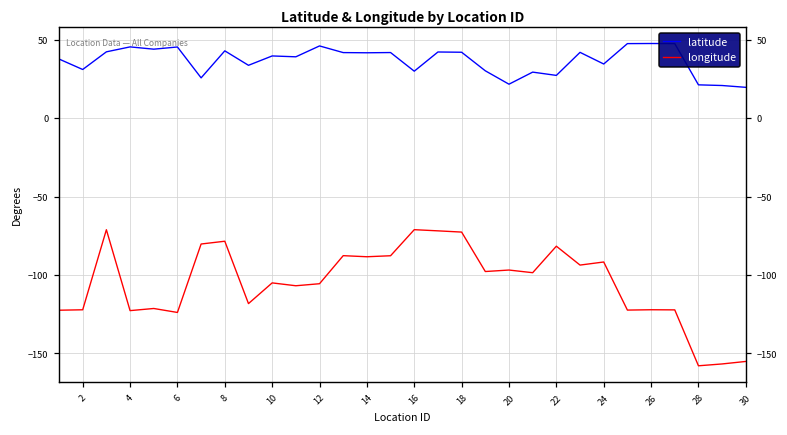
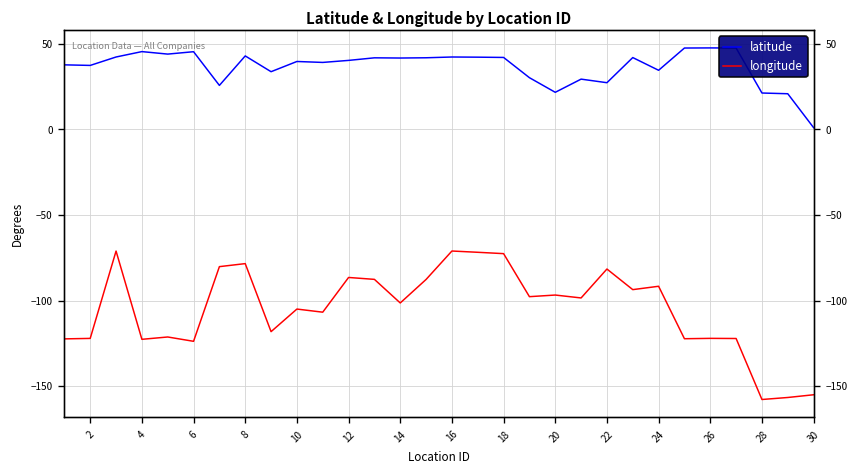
  {
    "latitude": {
-     "2": 31,
+     "2": 37,
      "4": 46,
      "6": 45,
      "8": 43,
      "10": 40,
-     "12": 46,
+     "12": 40,
      "14": 42,
-     "16": 30,
+     "16": 42,
      "18": 42,
      "20": 22,
      "22": 27,
      "24": 35,
      "26": 48,
      "28": 21,
-     "30": 20
+     "30": 1
    },
    "longitude": {
      "2": -122,
      "4": -123,
      "6": -124,
      "8": -78,
      "10": -105,
-     "12": -106,
-     "14": -88,
+     "12": -87,
+     "14": -101,
      "16": -71,
      "18": -73,
      "20": -97,
      "22": -82,
      "24": -92,
      "26": -122,
      "28": -158,
      "30": -155
    }
  }
